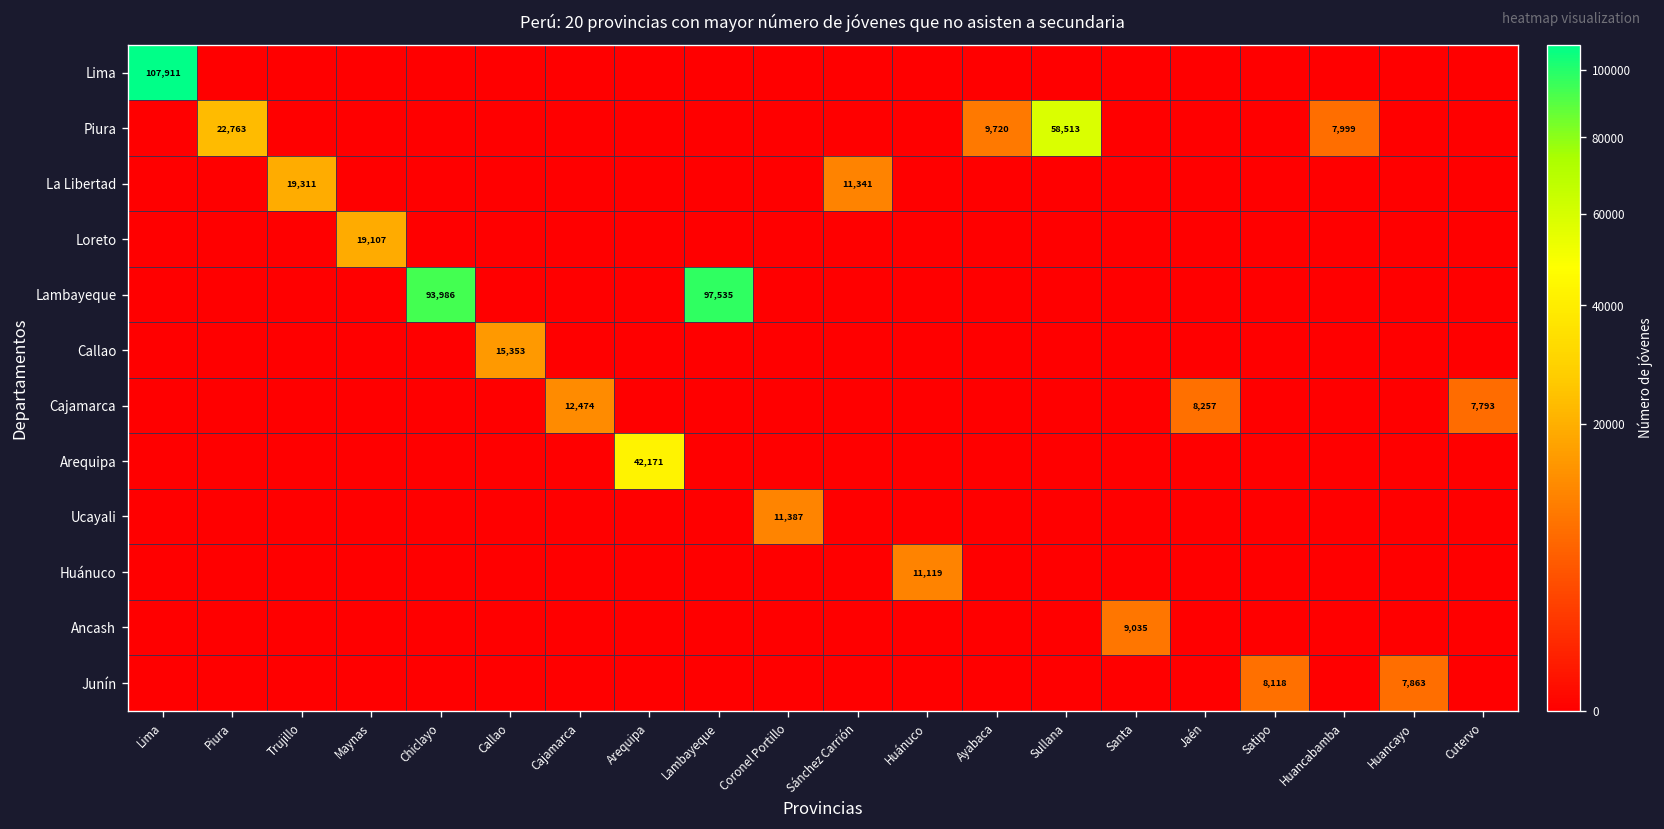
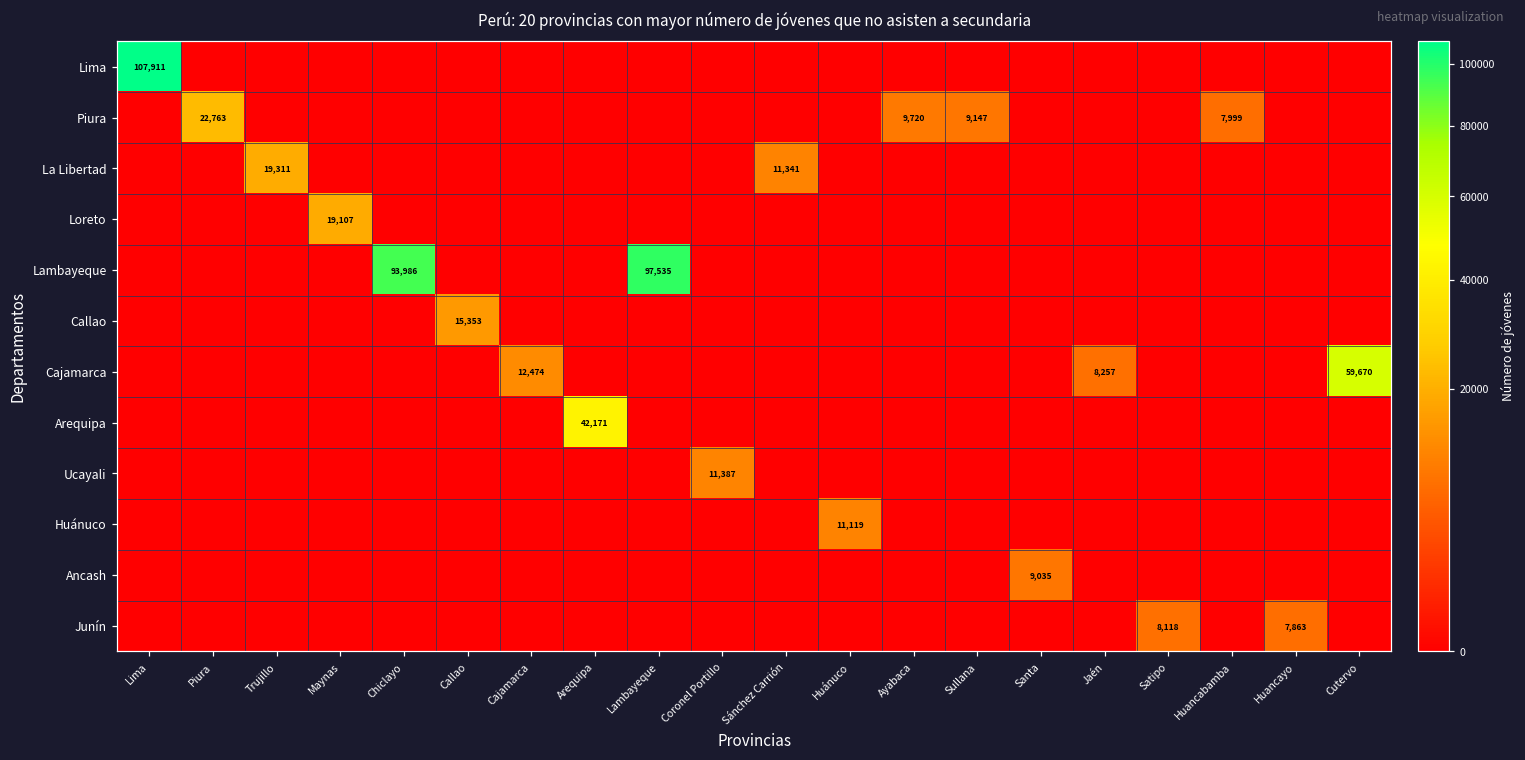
  {
    "Lima": {
      "Lima": "107,911"
    },
    "Piura": {
      "Piura": "22,763",
      "Ayabaca": "9,720",
-     "Sullana": "58,513",
+     "Sullana": "9,147",
      "Huancabamba": "7,999"
    },
    "La Libertad": {
      "Trujillo": "19,311",
      "Sánchez Carrión": "11,341"
    },
    "Loreto": {
      "Maynas": "19,107"
    },
    "Lambayeque": {
      "Chiclayo": "93,986",
      "Lambayeque": "97,535"
    },
    "Callao": {
      "Callao": "15,353"
    },
    "Cajamarca": {
      "Cajamarca": "12,474",
      "Jaén": "8,257",
-     "Cutervo": "7,793"
+     "Cutervo": "59,670"
    },
    "Arequipa": {
      "Arequipa": "42,171"
    },
    "Ucayali": {
      "Coronel Portillo": "11,387"
    },
    "Huánuco": {
      "Huánuco": "11,119"
    },
    "Ancash": {
      "Santa": "9,035"
    },
    "Junín": {
      "Satipo": "8,118",
      "Huancayo": "7,863"
    }
  }
